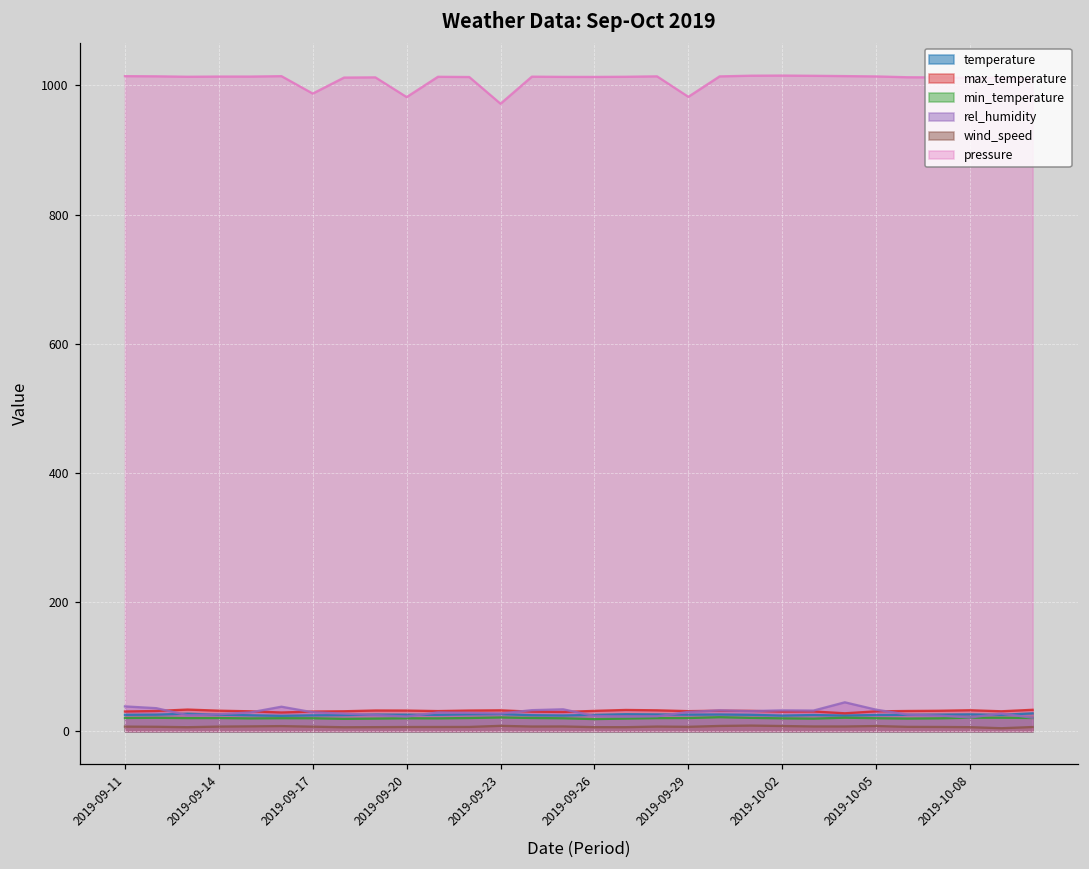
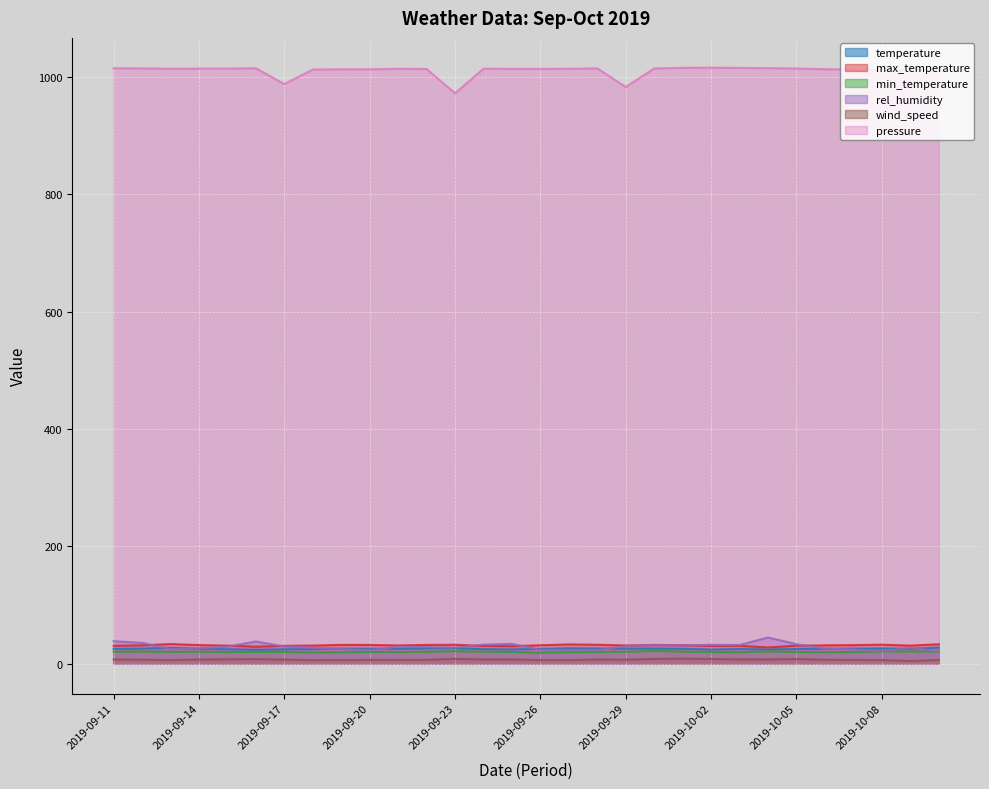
  {
    "temperature": {
      "2019-09-11": 30,
      "2019-09-17": 20,
      "2019-10-05": 30,
      "2019-10-08": 30
    },
    "min_temperature": {
      "2019-09-11": 20,
      "2019-09-14": 20,
      "2019-09-17": 20,
      "2019-09-23": 20,
      "2019-09-26": 20,
      "2019-09-29": 20,
      "2019-10-05": 20
    },
    "rel_humidity": {
      "2019-09-11": 40
    },
    "pressure": {
      "2019-09-11": 1010,
      "2019-09-14": 1010,
      "2019-09-17": 990,
-     "2019-09-20": 980,
+     "2019-09-20": 1010,
      "2019-09-23": 970,
      "2019-09-26": 1010,
      "2019-09-29": 980,
      "2019-10-02": 1020,
      "2019-10-05": 1010
    }
  }
